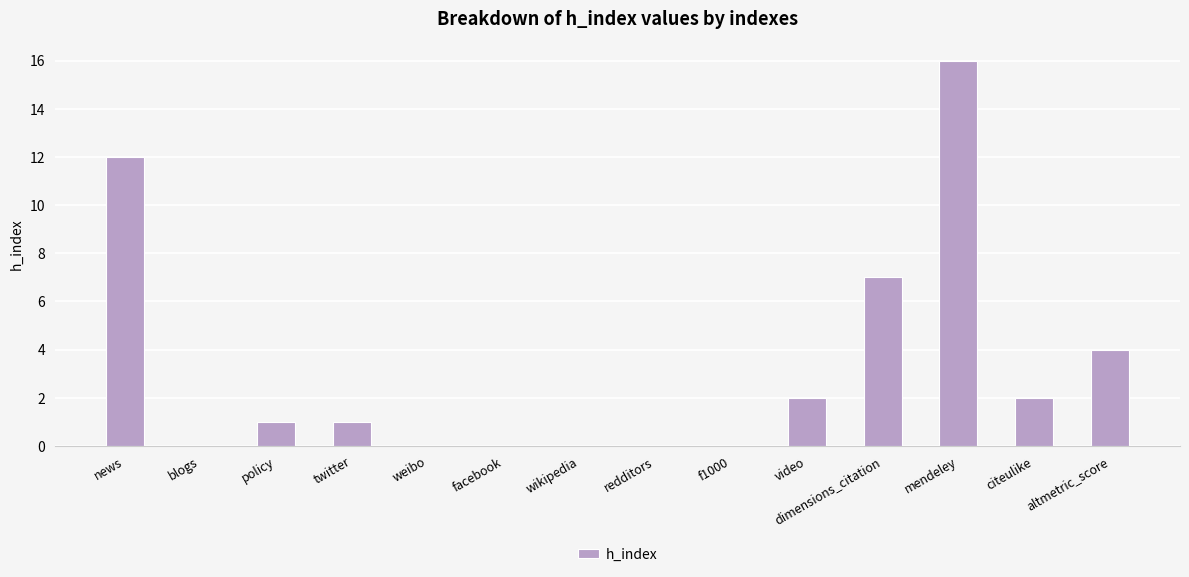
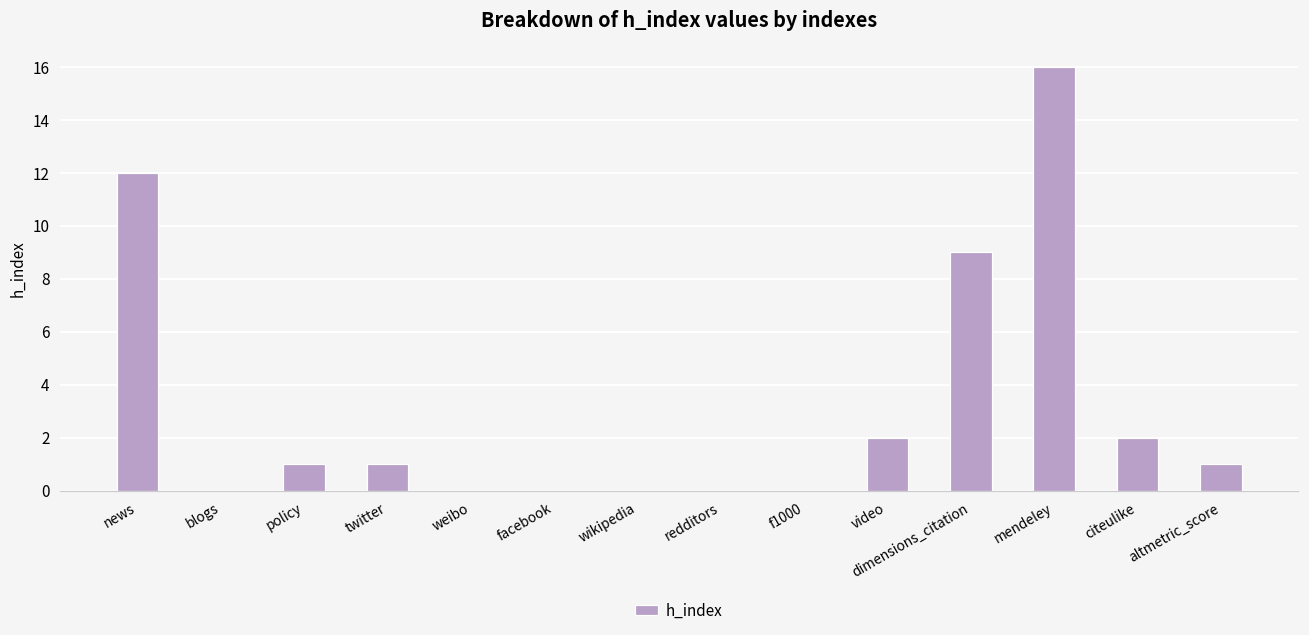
  {
    "news": 12,
    "blogs": 0,
    "policy": 1,
    "twitter": 1,
    "weibo": 0,
    "facebook": 0,
    "wikipedia": 0,
    "redditors": 0,
    "f1000": 0,
    "video": 2,
-   "dimensions_citation": 7,
+   "dimensions_citation": 9,
    "mendeley": 16,
    "citeulike": 2,
-   "altmetric_score": 4
+   "altmetric_score": 1
  }
